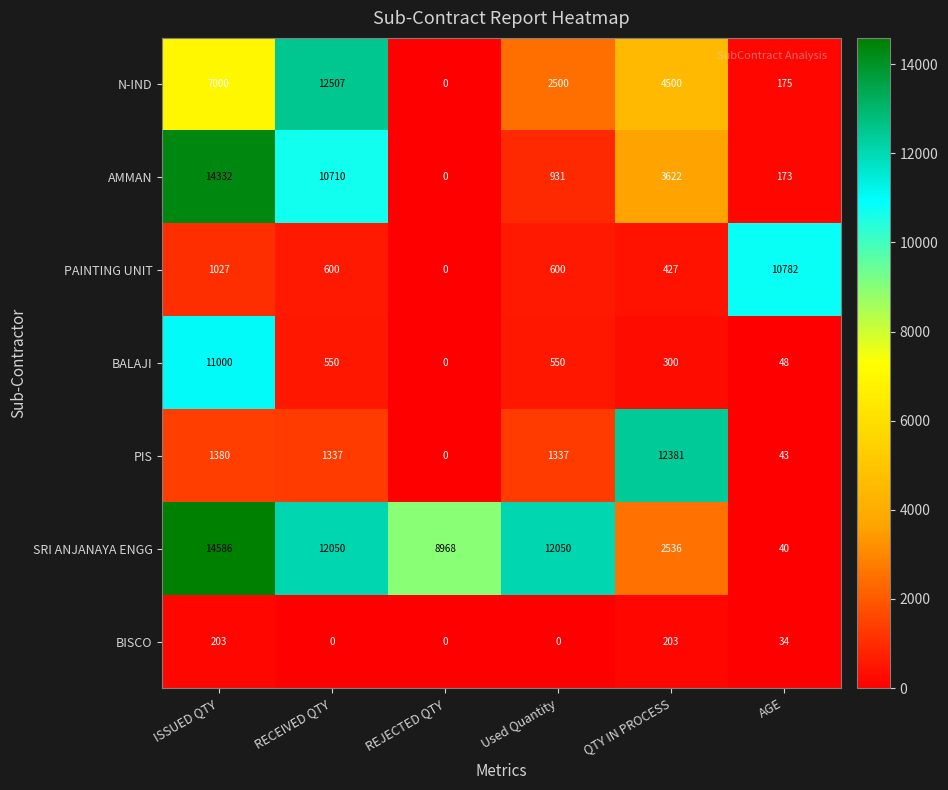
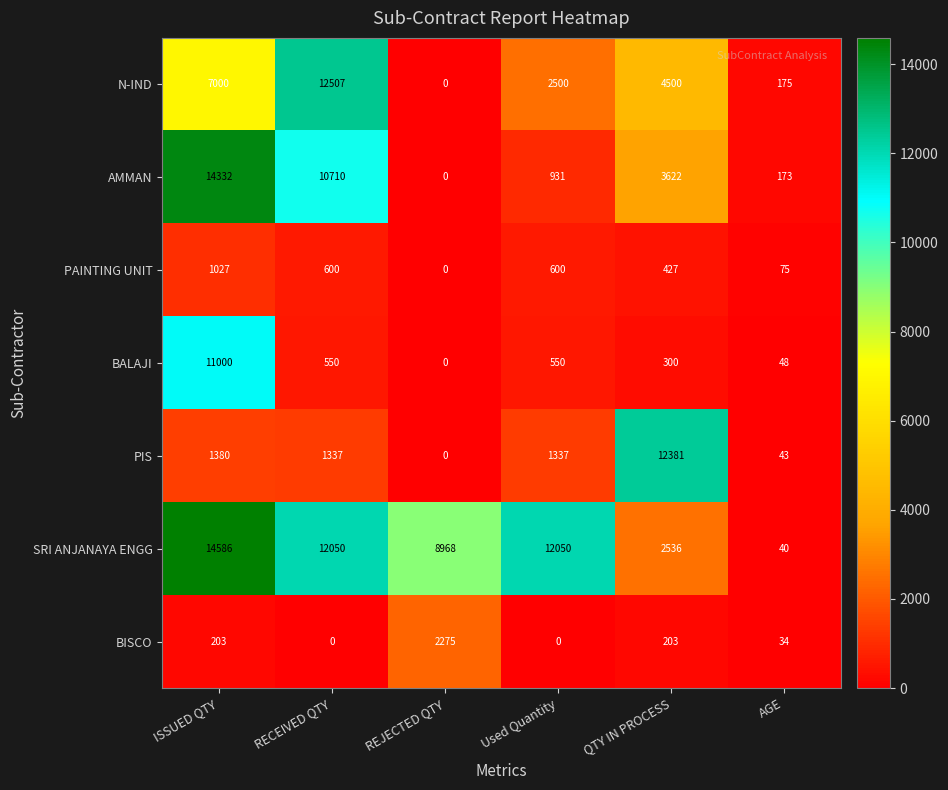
  {
    "N-IND": {
      "ISSUED QTY": 7000,
      "RECEIVED QTY": 12507,
      "REJECTED QTY": 0,
      "Used Quantity": 2500,
      "QTY IN PROCESS": 4500
    },
    "AMMAN": {
      "ISSUED QTY": 14332,
      "RECEIVED QTY": 10710,
      "REJECTED QTY": 0,
      "Used Quantity": 931,
      "QTY IN PROCESS": 3622,
      "AGE": 173
    },
    "PAINTING UNIT": {
      "ISSUED QTY": 1027,
      "RECEIVED QTY": 600,
      "REJECTED QTY": 0,
      "Used Quantity": 600,
      "QTY IN PROCESS": 427,
-     "AGE": 10782
+     "AGE": 75
    },
    "BALAJI": {
      "ISSUED QTY": 11000,
      "RECEIVED QTY": 550,
      "REJECTED QTY": 0,
      "Used Quantity": 550,
      "QTY IN PROCESS": 300,
      "AGE": 48
    },
    "PIS": {
      "ISSUED QTY": 1380,
      "RECEIVED QTY": 1337,
      "REJECTED QTY": 0,
      "Used Quantity": 1337,
      "QTY IN PROCESS": 12381,
      "AGE": 43
    },
    "SRI ANJANAYA ENGG": {
      "ISSUED QTY": 14586,
      "RECEIVED QTY": 12050,
      "REJECTED QTY": 8968,
      "Used Quantity": 12050,
      "QTY IN PROCESS": 2536,
      "AGE": 40
    },
    "BISCO": {
      "ISSUED QTY": 203,
      "RECEIVED QTY": 0,
-     "REJECTED QTY": 0,
+     "REJECTED QTY": 2275,
      "Used Quantity": 0,
      "QTY IN PROCESS": 203,
      "AGE": 34
    }
  }
